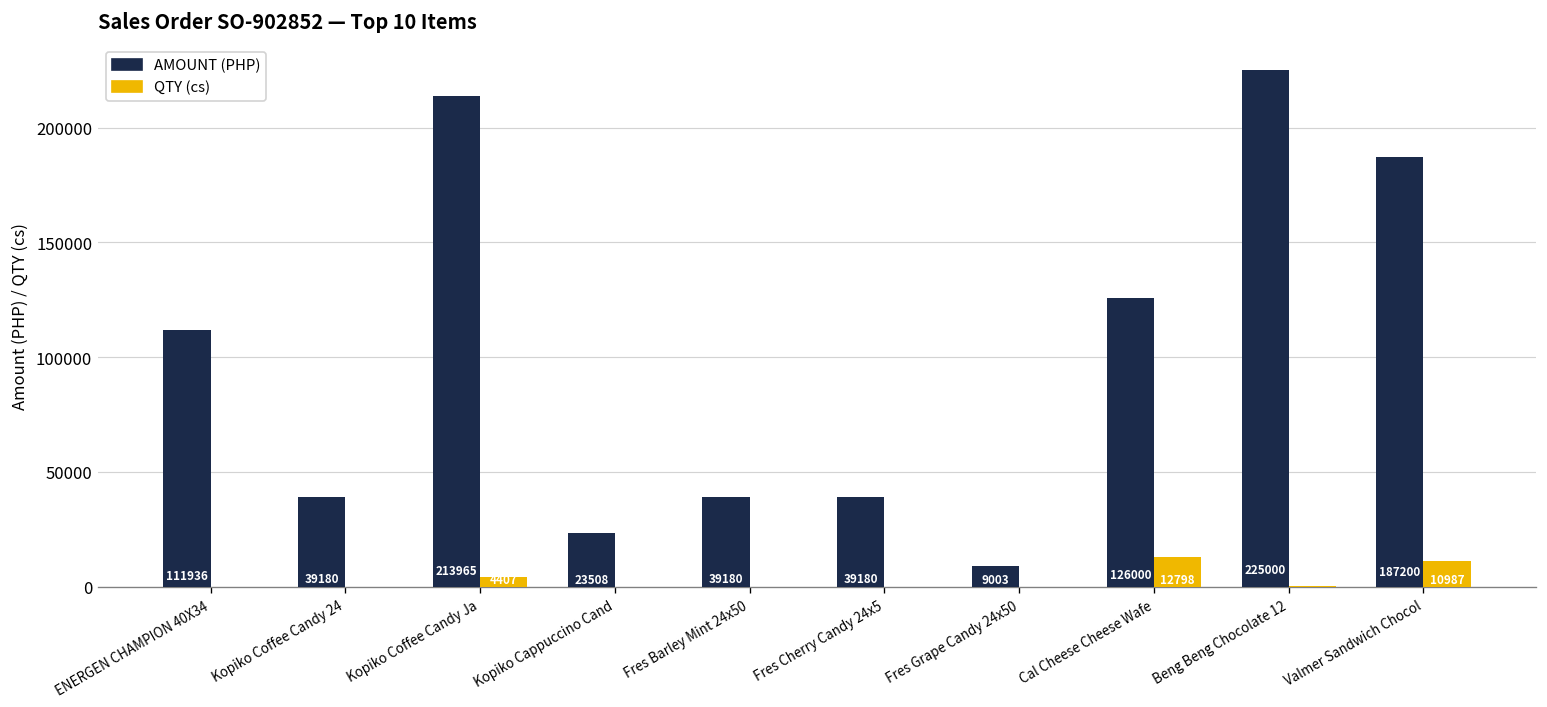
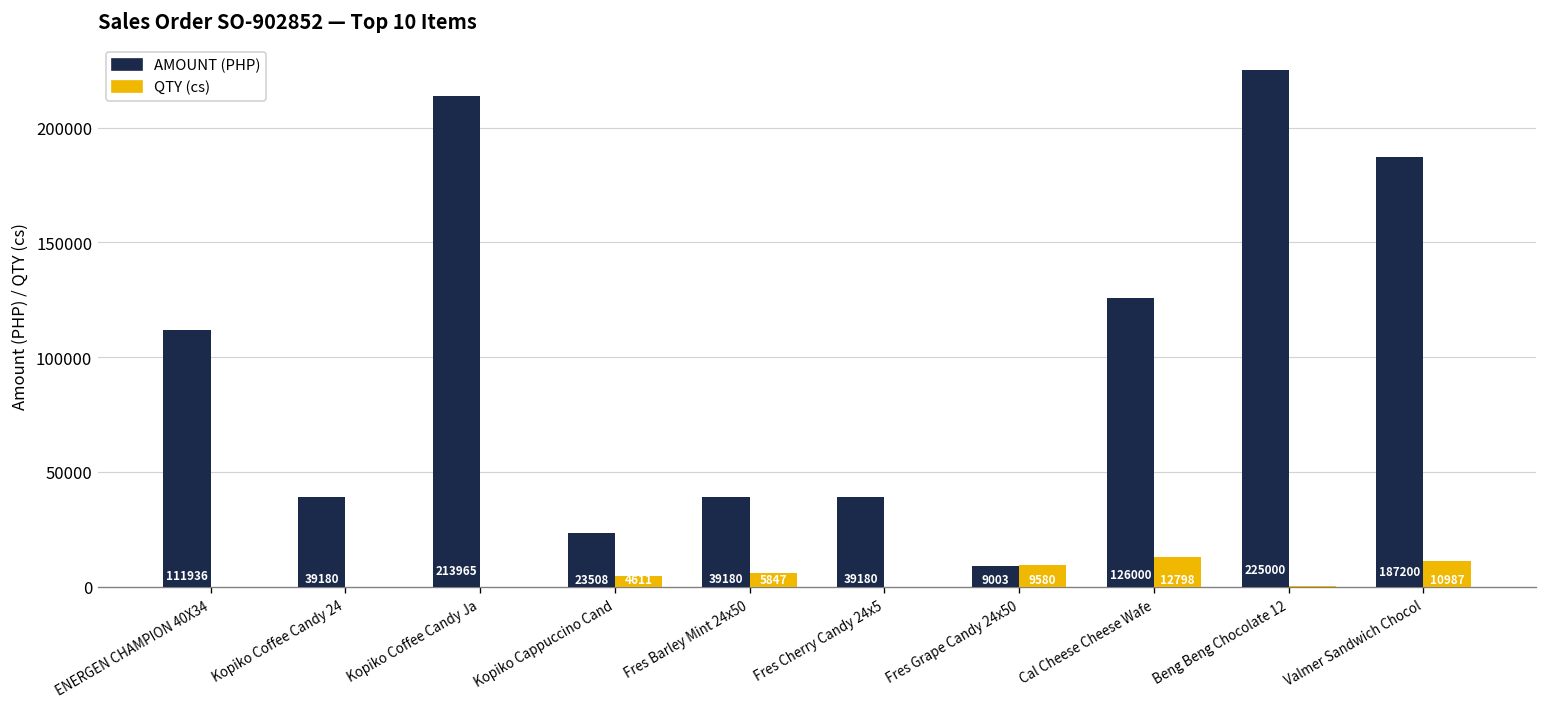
  {
    "AMOUNT (PHP)": {
      "ENERGEN CHAMPION 40X34": 111936,
      "Kopiko Coffee Candy 24": 39180,
      "Kopiko Coffee Candy Ja": 213965,
      "Kopiko Cappuccino Cand": 23508,
      "Fres Barley Mint 24x50": 39180,
      "Fres Cherry Candy 24x5": 39180,
      "Fres Grape Candy 24x50": 9003,
      "Cal Cheese Cheese Wafe": 126000,
      "Beng Beng Chocolate 12": 225000,
      "Valmer Sandwich Chocol": 187200
    },
    "QTY (cs)": {
-     "Kopiko Coffee Candy Ja": 4000,
-     "Kopiko Cappuccino Cand": 0,
-     "Fres Barley Mint 24x50": 0,
-     "Fres Grape Candy 24x50": 0
+     "Kopiko Coffee Candy Ja": 0,
+     "Kopiko Cappuccino Cand": 5000,
+     "Fres Barley Mint 24x50": 6000,
+     "Fres Grape Candy 24x50": 10000
    }
  }
